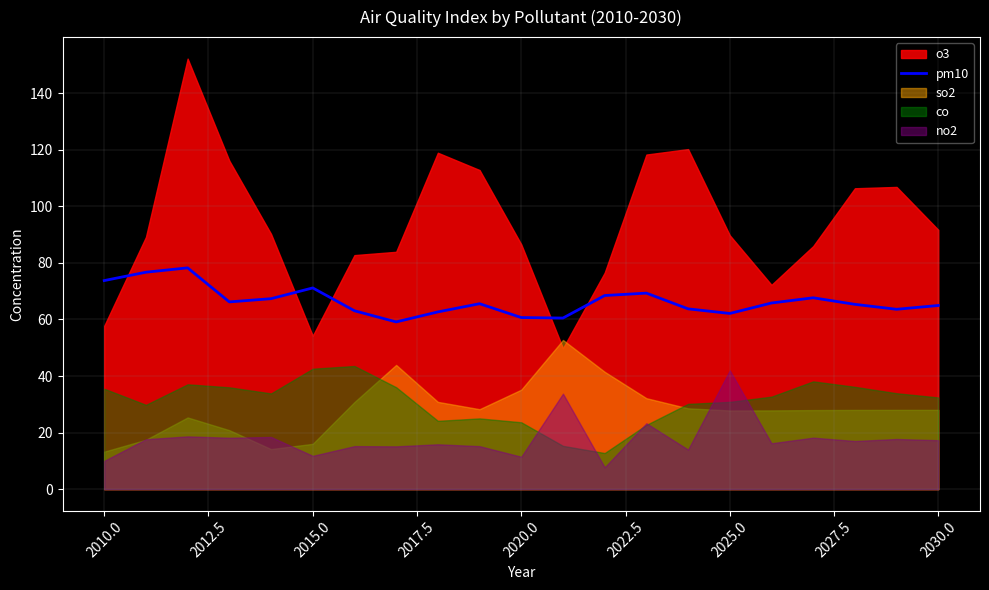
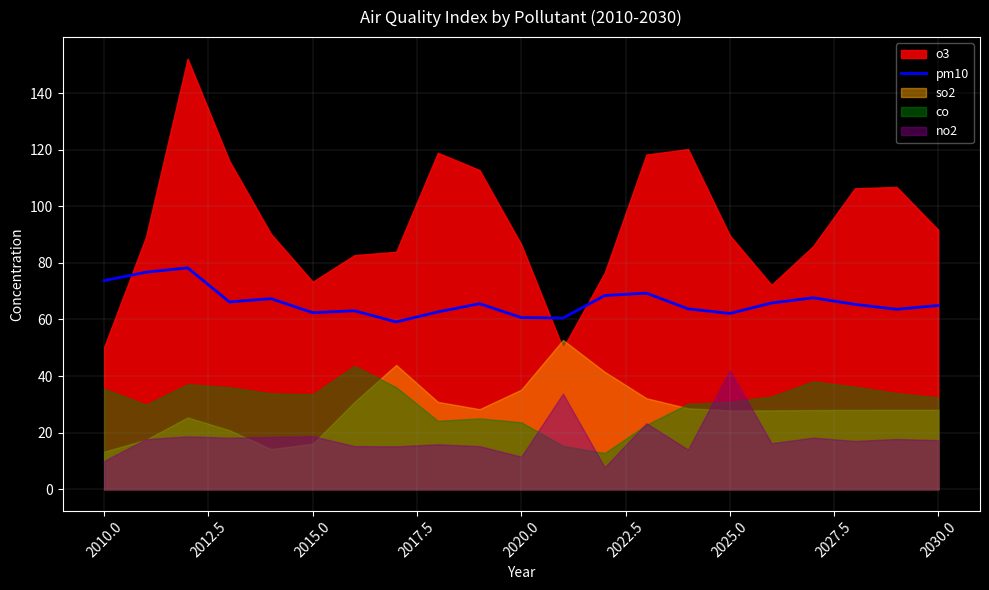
  {
    "o3": {
-     "2010.0": 58,
-     "2015.0": 54,
+     "2010.0": 50,
+     "2015.0": 73,
      "2020.0": 87,
      "2025.0": 90,
      "2030.0": 92
    },
    "pm10": {
      "2010.0": 74,
-     "2015.0": 71,
+     "2015.0": 62,
      "2020.0": 61,
      "2025.0": 62,
      "2030.0": 65
    },
    "so2": {
      "2010.0": 13,
      "2015.0": 16,
      "2020.0": 35,
      "2025.0": 28,
      "2030.0": 28
    },
    "co": {
      "2010.0": 36,
-     "2015.0": 43,
+     "2015.0": 33,
      "2020.0": 24,
      "2025.0": 31,
      "2030.0": 32
    },
    "no2": {
      "2010.0": 10,
-     "2015.0": 12,
+     "2015.0": 19,
      "2020.0": 11,
      "2025.0": 42,
      "2030.0": 17
    }
  }
